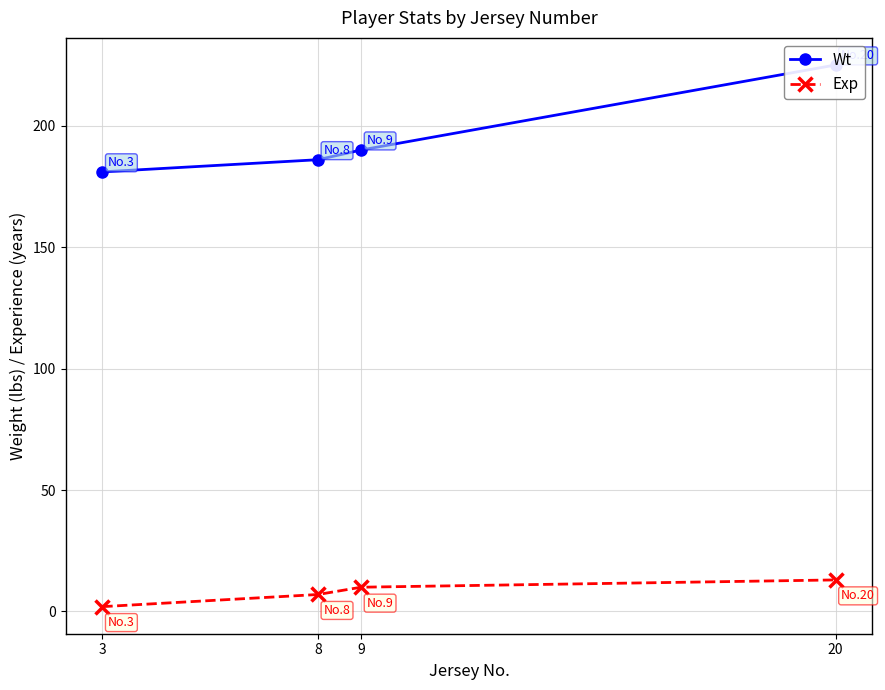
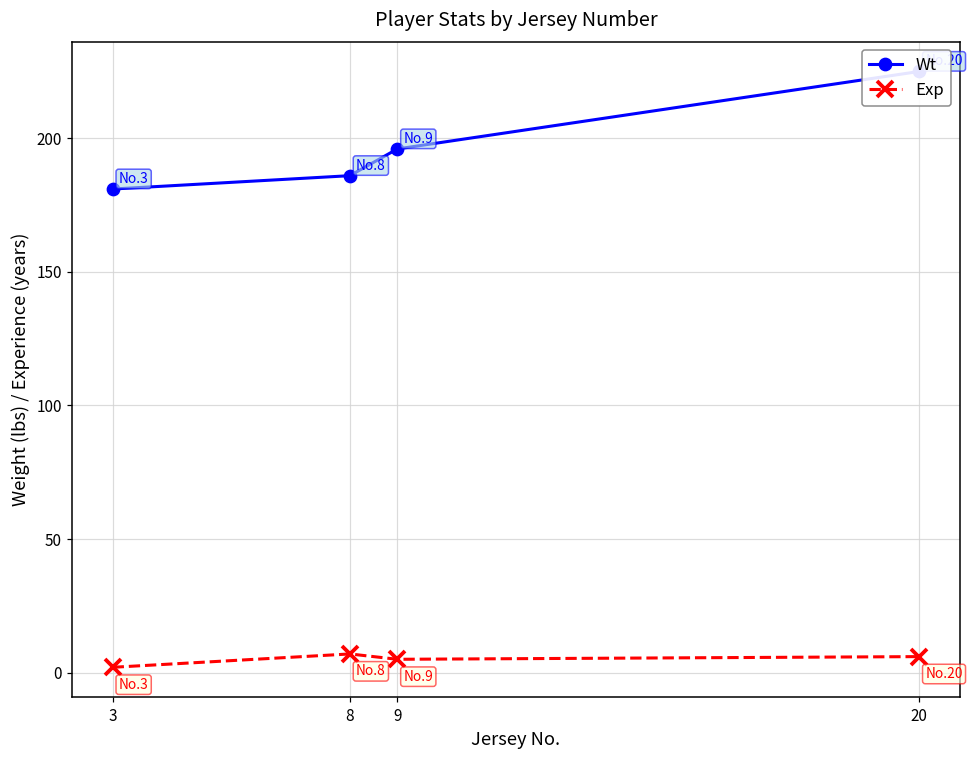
  {
    "Wt": {
-     "9": 190
+     "9": 196
    },
    "Exp": {
-     "9": 10,
-     "20": 13
+     "9": 5,
+     "20": 6
    }
  }
